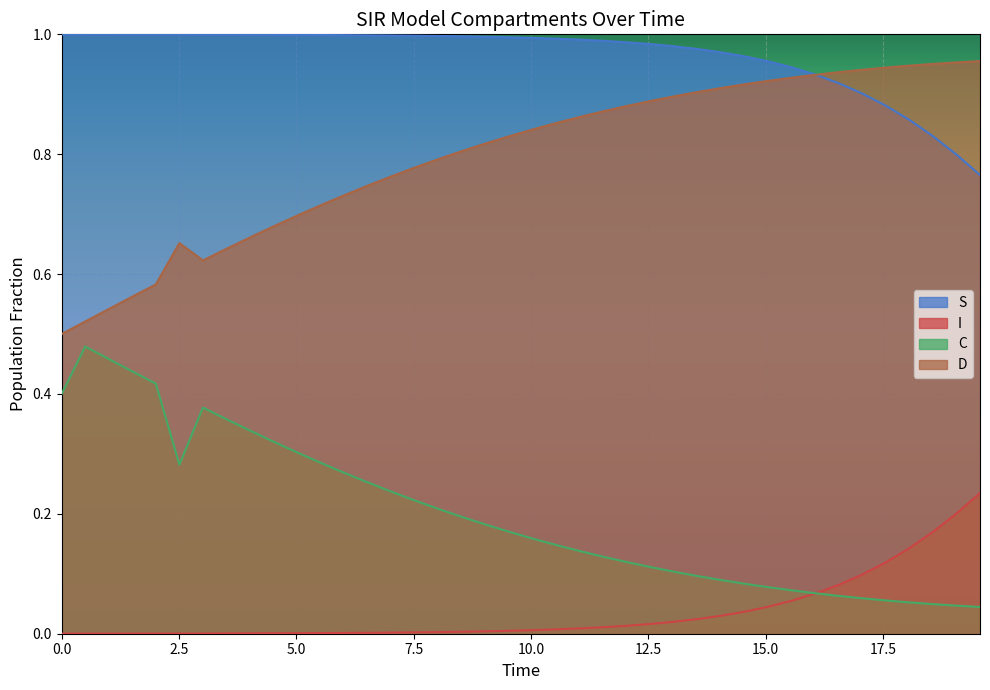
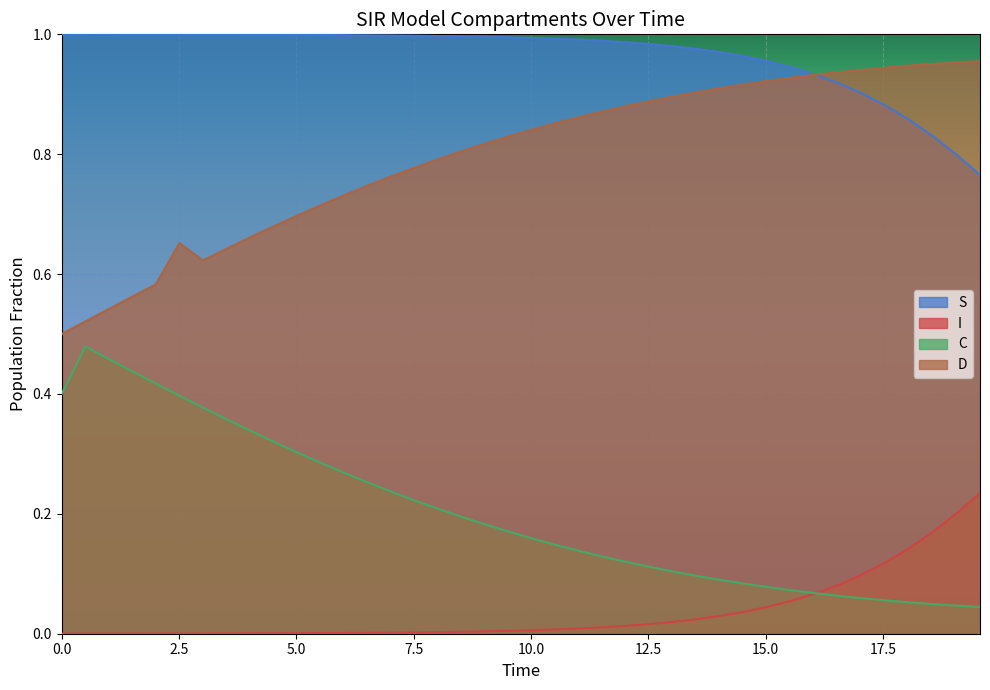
  {
    "S": {
      "0.0": 1.00,
      "2.5": 1.00
    },
    "C": {
      "0.0": 0.40,
-     "2.5": 0.28
+     "2.5": 0.40
    }
  }
